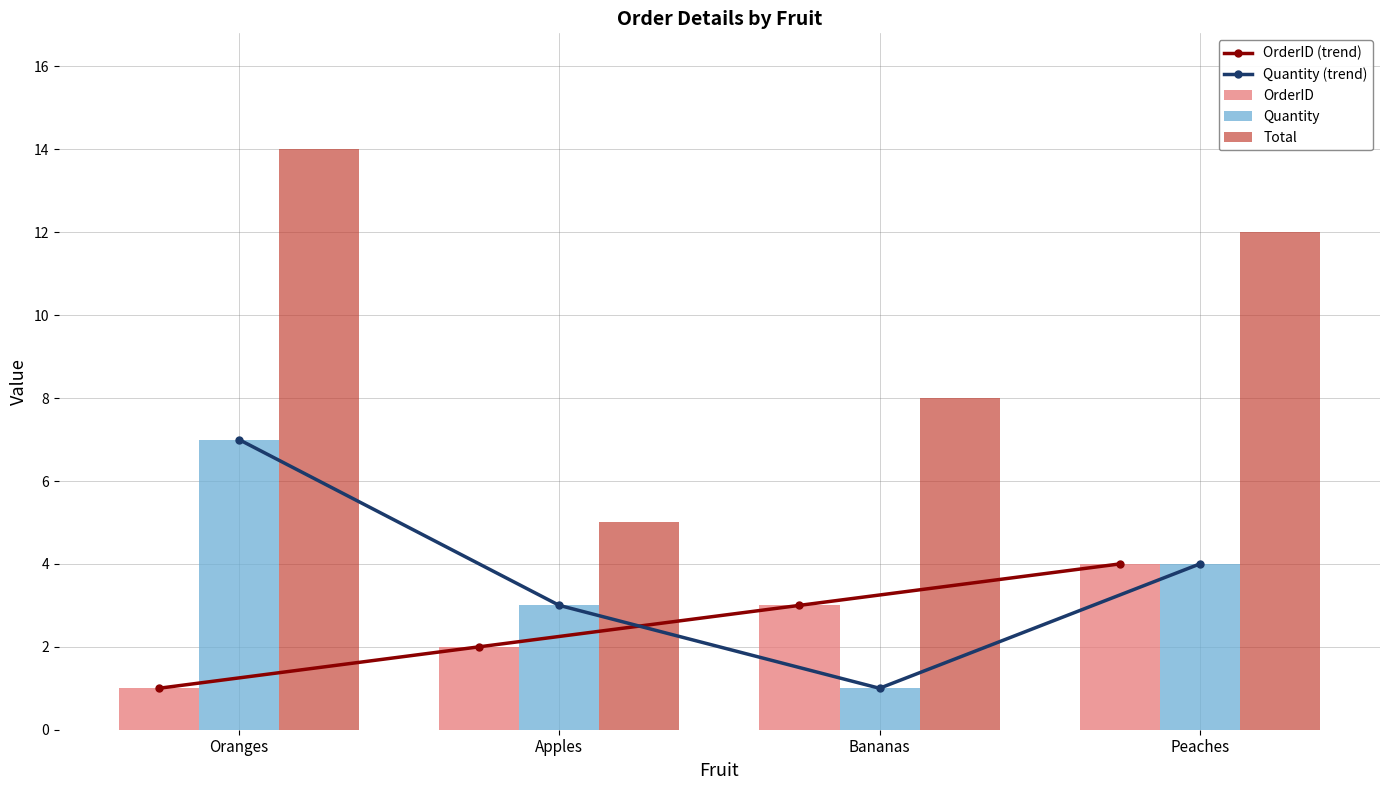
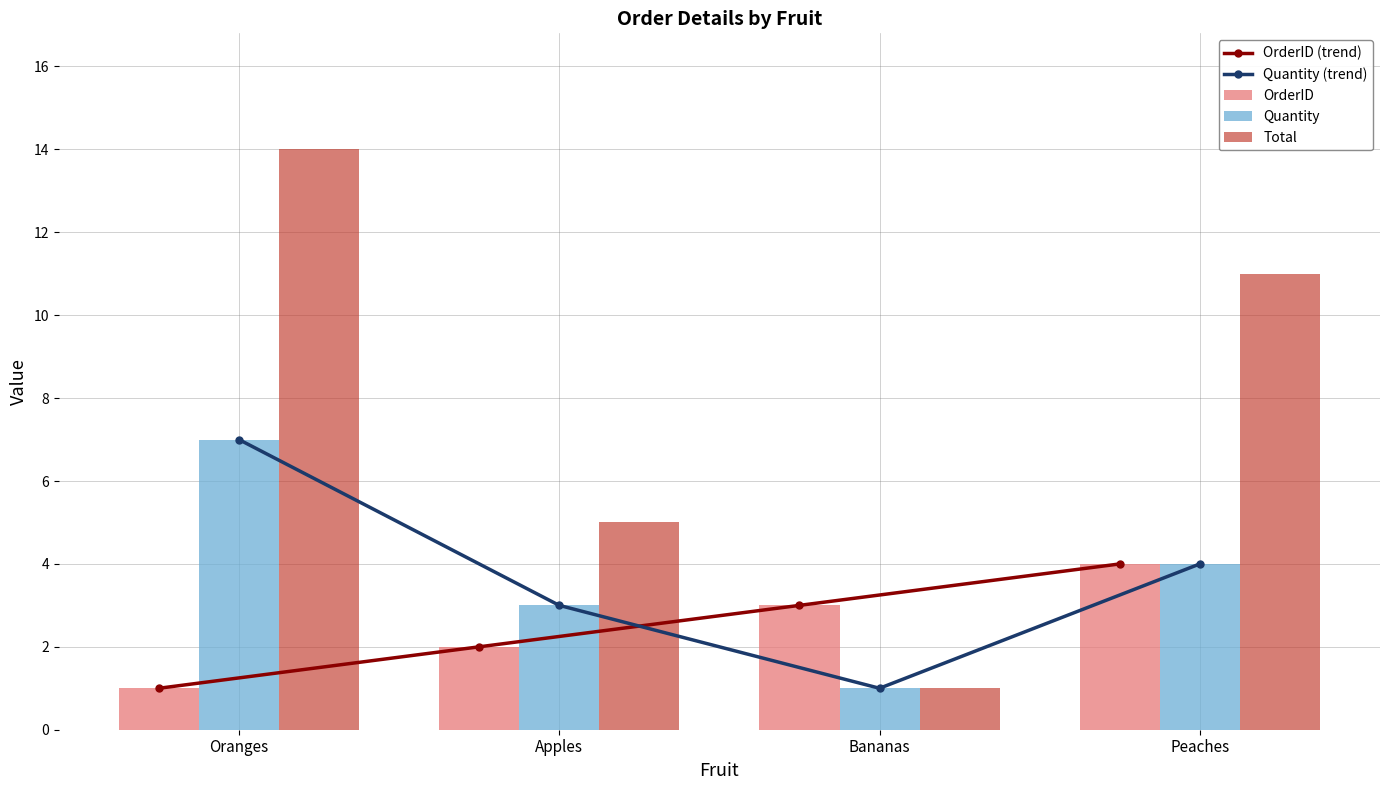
  {
    "OrderID": {
      "Oranges": 1,
      "Apples": 2,
      "Bananas": 3,
      "Peaches": 4
    },
    "Quantity": {
      "Oranges": 7,
      "Apples": 3,
      "Bananas": 1,
      "Peaches": 4
    },
    "Total": {
      "Oranges": 14,
      "Apples": 5,
-     "Bananas": 8,
-     "Peaches": 12
+     "Bananas": 1,
+     "Peaches": 11
    }
  }
